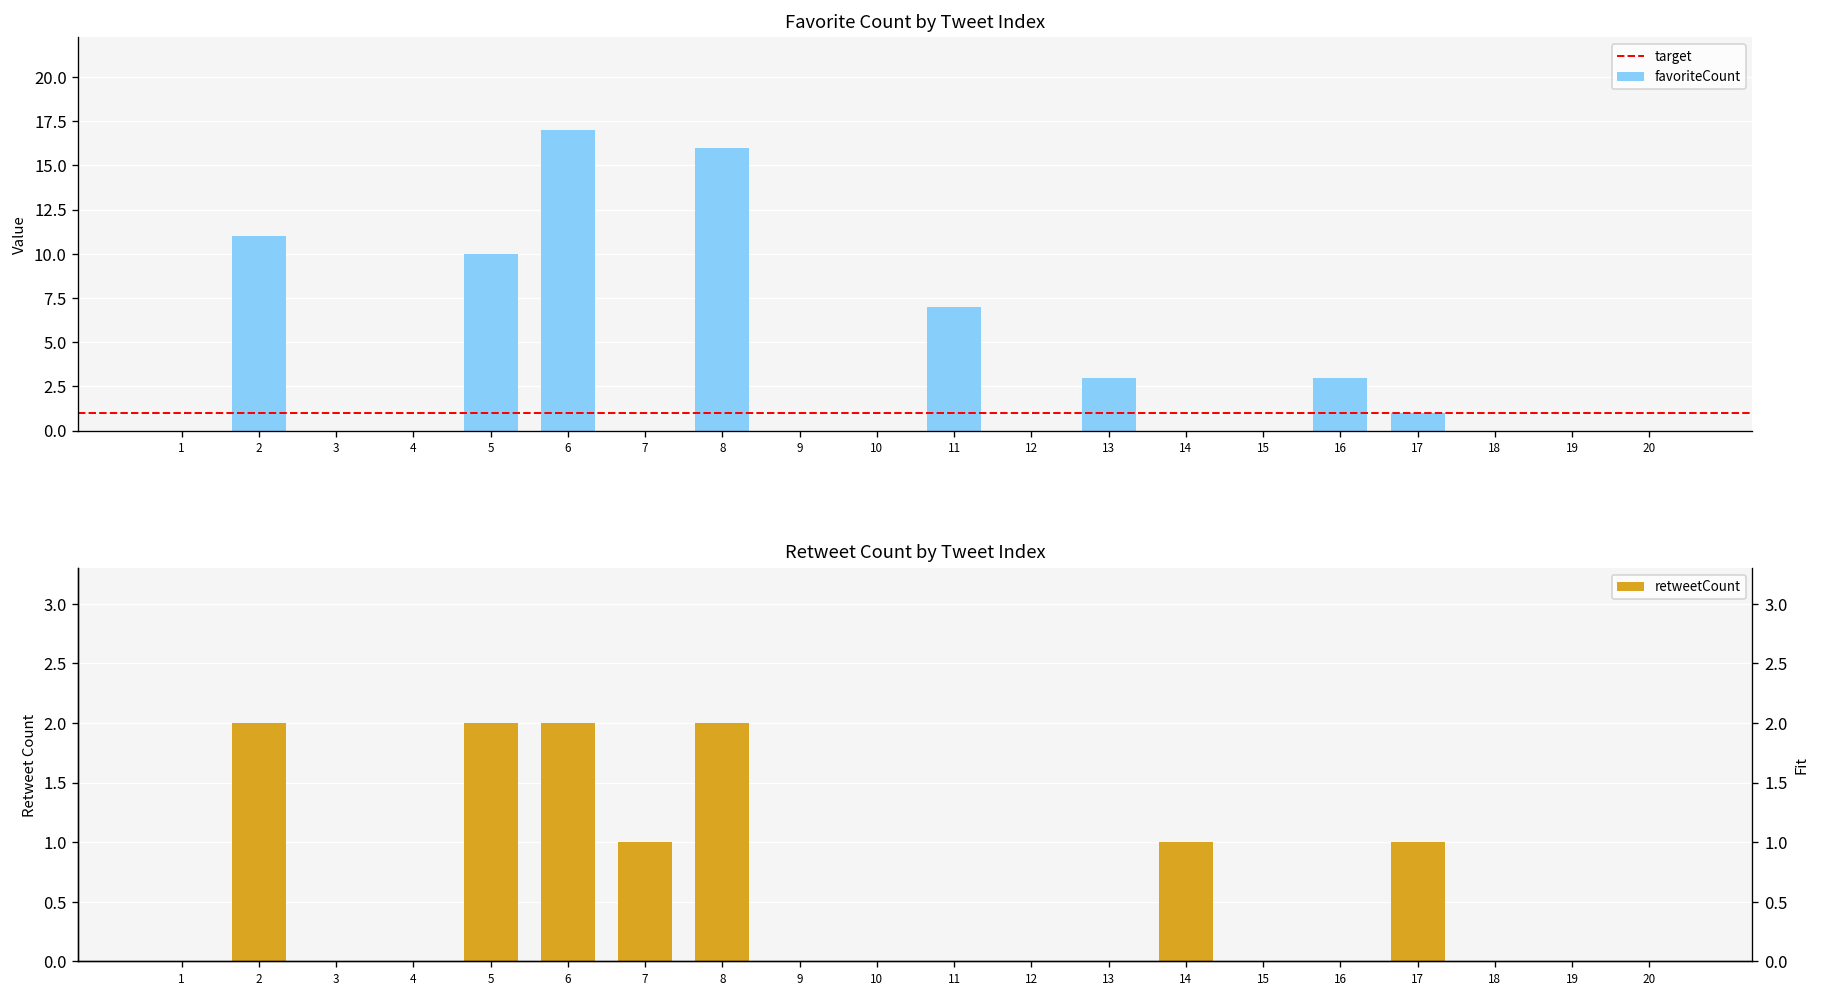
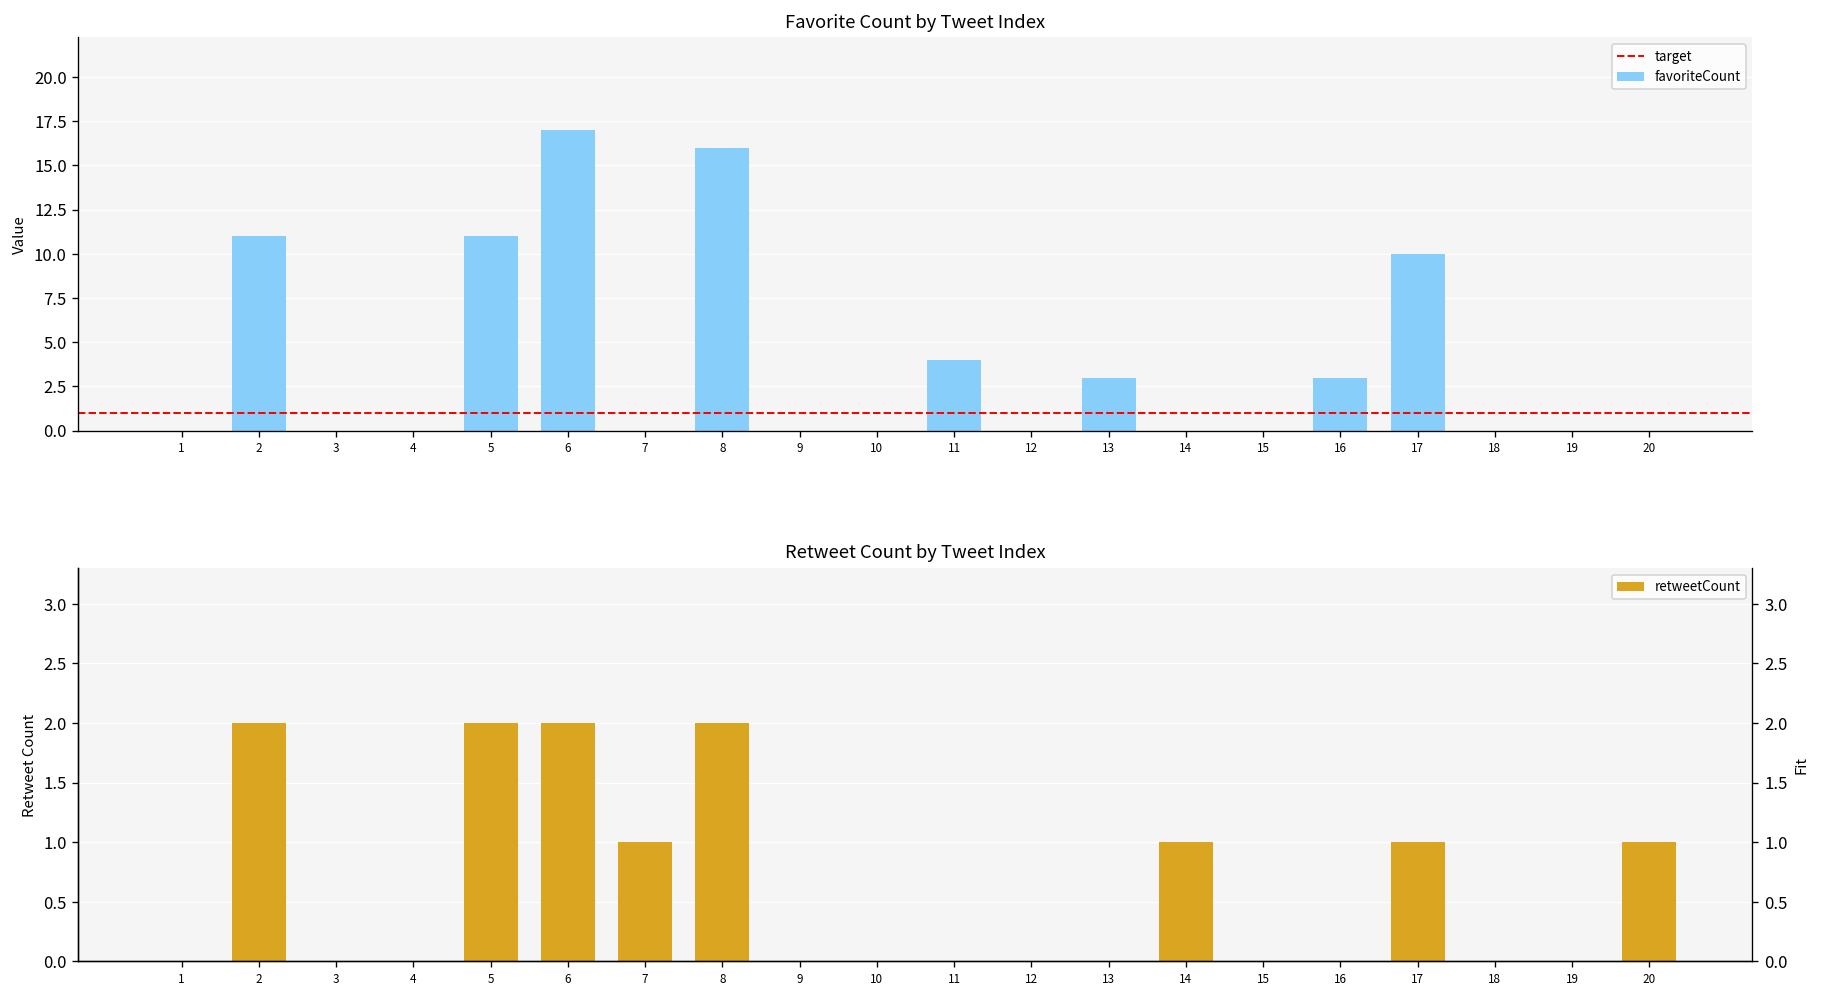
  {
    "Favorite Count by Tweet Index": {
      "1": 0,
      "2": 11,
      "3": 0,
      "4": 0,
-     "5": 10,
+     "5": 11,
      "6": 17,
      "7": 0,
      "8": 16,
      "9": 0,
      "10": 0,
-     "11": 7,
+     "11": 4,
      "12": 0,
      "13": 3,
      "14": 0,
      "15": 0,
      "16": 3,
-     "17": 1,
+     "17": 10,
      "18": 0,
      "19": 0,
      "20": 0
    },
    "Retweet Count by Tweet Index": {
      "1": 0,
      "2": 2,
      "3": 0,
      "4": 0,
      "5": 2,
      "6": 2,
      "7": 1,
      "8": 2,
      "9": 0,
      "10": 0,
      "11": 0,
      "12": 0,
      "13": 0,
      "14": 1,
      "15": 0,
      "16": 0,
      "17": 1,
      "18": 0,
      "19": 0,
-     "20": 0
+     "20": 1
    }
  }
